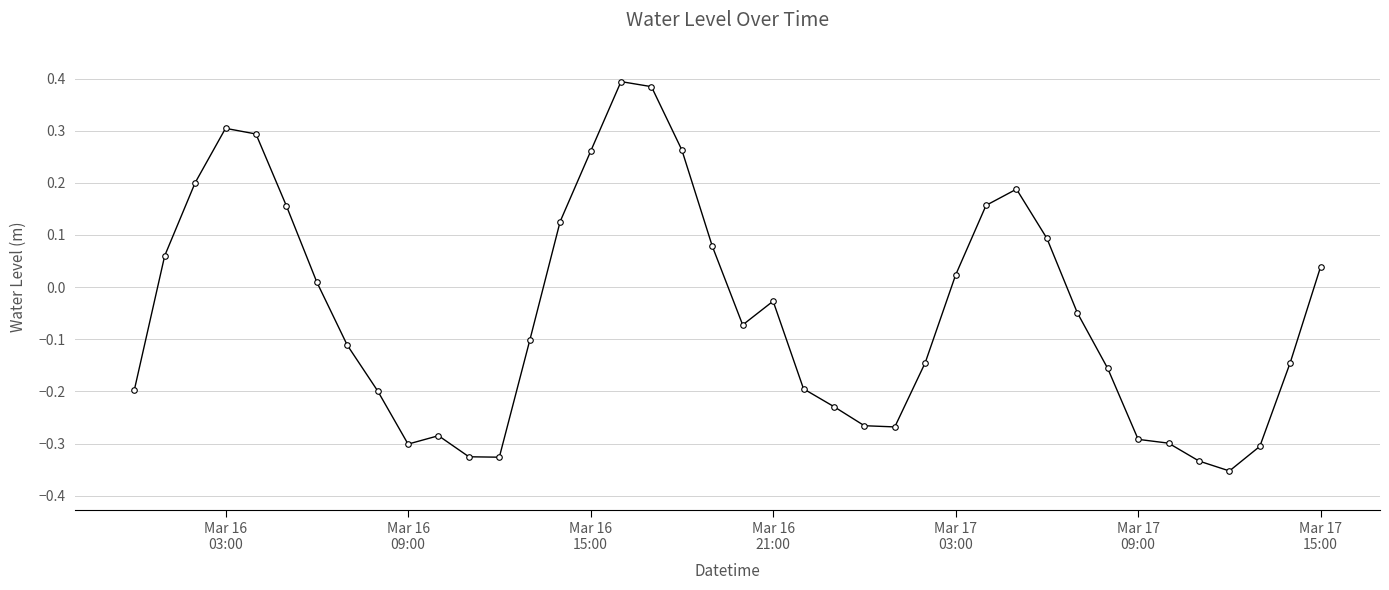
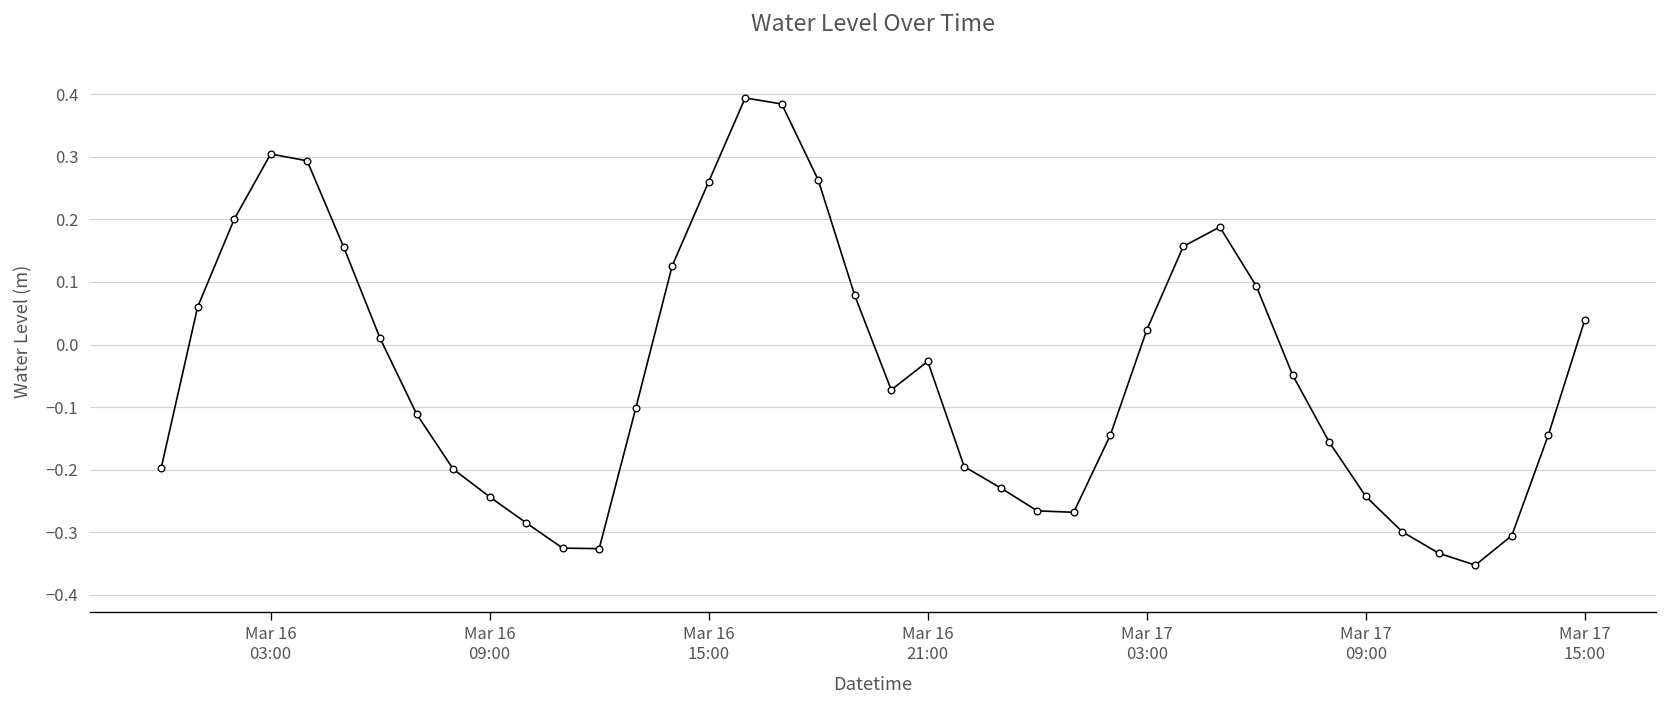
  {
    "Mar 16 03:00": 0.30,
-   "Mar 16 09:00": -0.30,
+   "Mar 16 09:00": -0.24,
    "Mar 16 15:00": 0.26,
    "Mar 16 21:00": -0.03,
    "Mar 17 03:00": 0.02,
-   "Mar 17 09:00": -0.29,
+   "Mar 17 09:00": -0.24,
    "Mar 17 15:00": 0.04
  }
